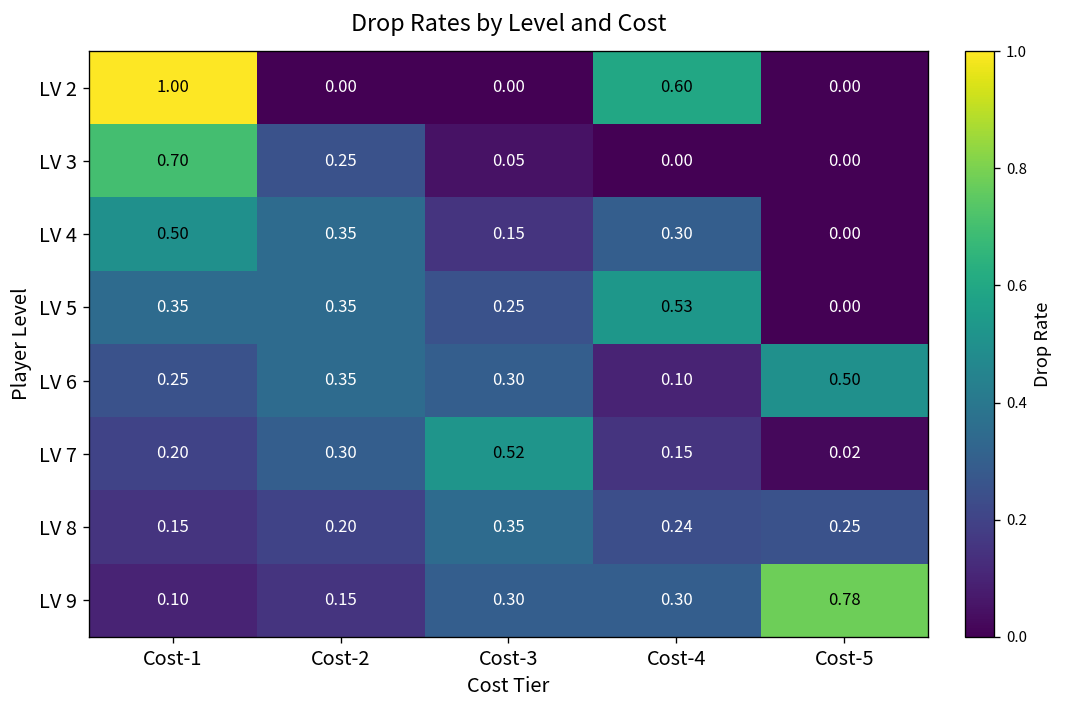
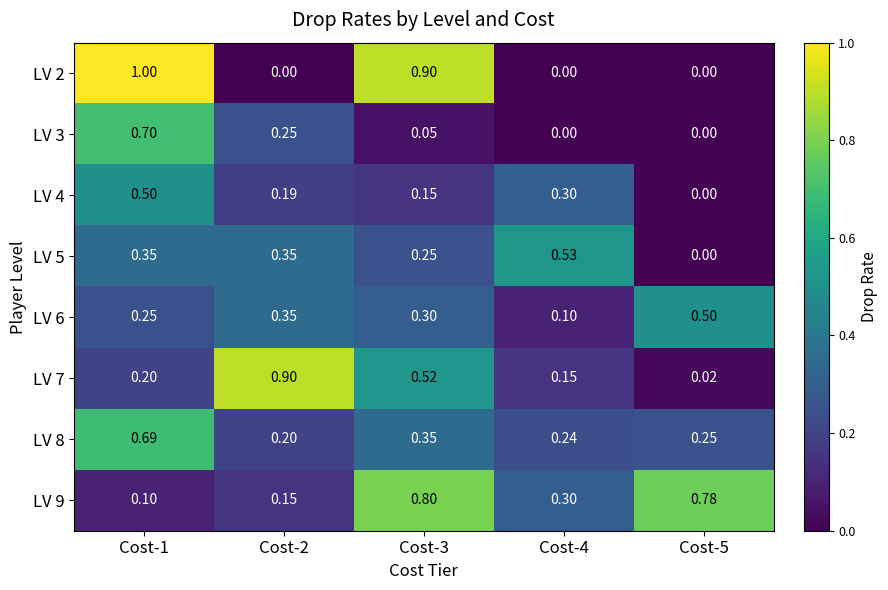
  {
    "LV 2": {
      "Cost-1": 1.00,
      "Cost-2": 0.00,
-     "Cost-3": 0.00,
-     "Cost-4": 0.60,
+     "Cost-3": 0.90,
+     "Cost-4": 0.00,
      "Cost-5": 0.00
    },
    "LV 3": {
      "Cost-1": 0.70,
      "Cost-2": 0.25,
      "Cost-3": 0.05,
      "Cost-4": 0.00,
      "Cost-5": 0.00
    },
    "LV 4": {
      "Cost-1": 0.50,
-     "Cost-2": 0.35,
+     "Cost-2": 0.19,
      "Cost-3": 0.15,
      "Cost-4": 0.30,
      "Cost-5": 0.00
    },
    "LV 5": {
      "Cost-1": 0.35,
      "Cost-2": 0.35,
      "Cost-3": 0.25,
      "Cost-4": 0.53,
      "Cost-5": 0.00
    },
    "LV 6": {
      "Cost-1": 0.25,
      "Cost-2": 0.35,
      "Cost-3": 0.30,
      "Cost-4": 0.10,
      "Cost-5": 0.50
    },
    "LV 7": {
      "Cost-1": 0.20,
-     "Cost-2": 0.30,
+     "Cost-2": 0.90,
      "Cost-3": 0.52,
      "Cost-4": 0.15,
      "Cost-5": 0.02
    },
    "LV 8": {
-     "Cost-1": 0.15,
+     "Cost-1": 0.69,
      "Cost-2": 0.20,
      "Cost-3": 0.35,
      "Cost-4": 0.24,
      "Cost-5": 0.25
    },
    "LV 9": {
      "Cost-1": 0.10,
      "Cost-2": 0.15,
-     "Cost-3": 0.30,
+     "Cost-3": 0.80,
      "Cost-4": 0.30,
      "Cost-5": 0.78
    }
  }
